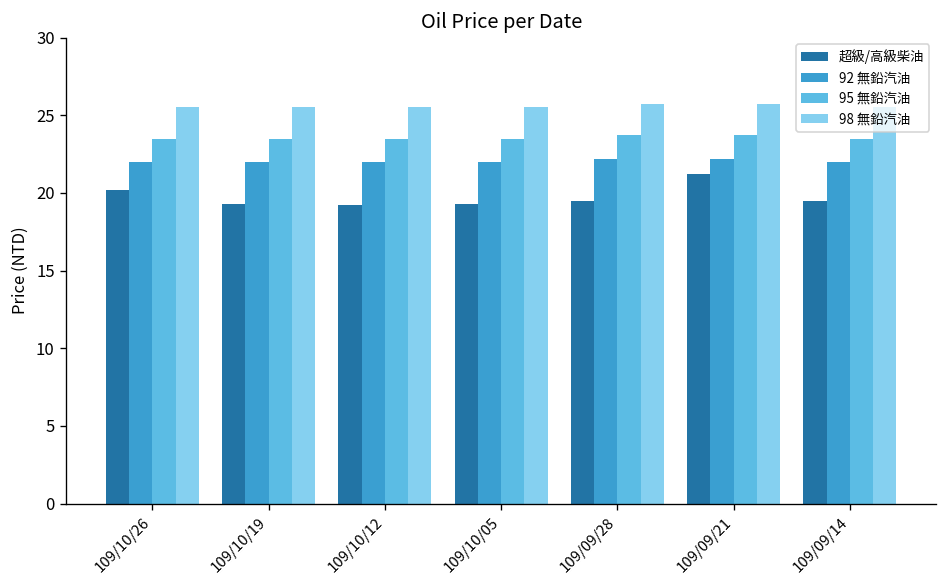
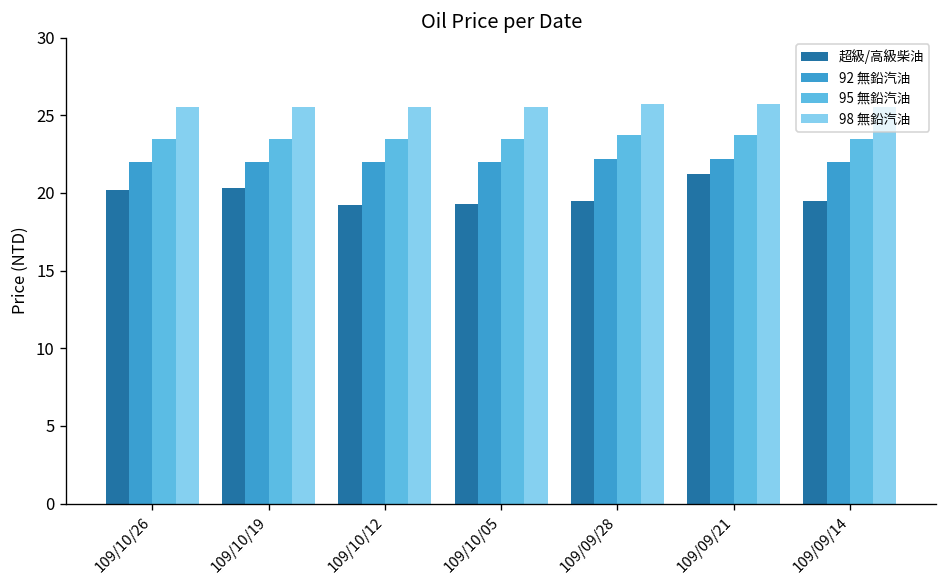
  {
    "超級/高級柴油": {
      "109/10/26": 20.2,
-     "109/10/19": 19.3,
+     "109/10/19": 20.3,
      "109/10/12": 19.2,
      "109/10/05": 19.3,
      "109/09/28": 19.5,
      "109/09/21": 21.2,
      "109/09/14": 19.5
    }
  }
